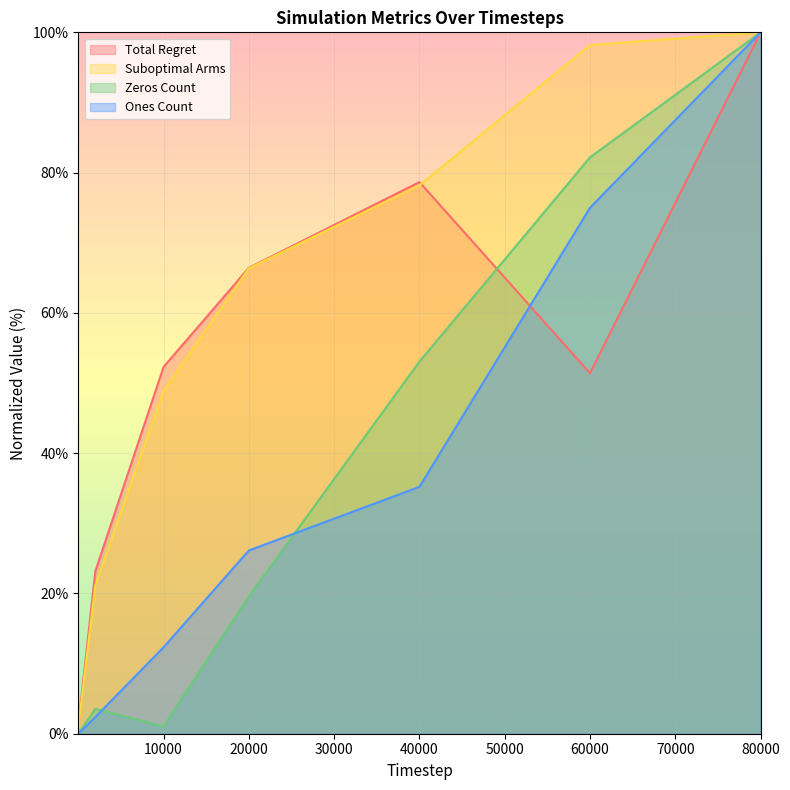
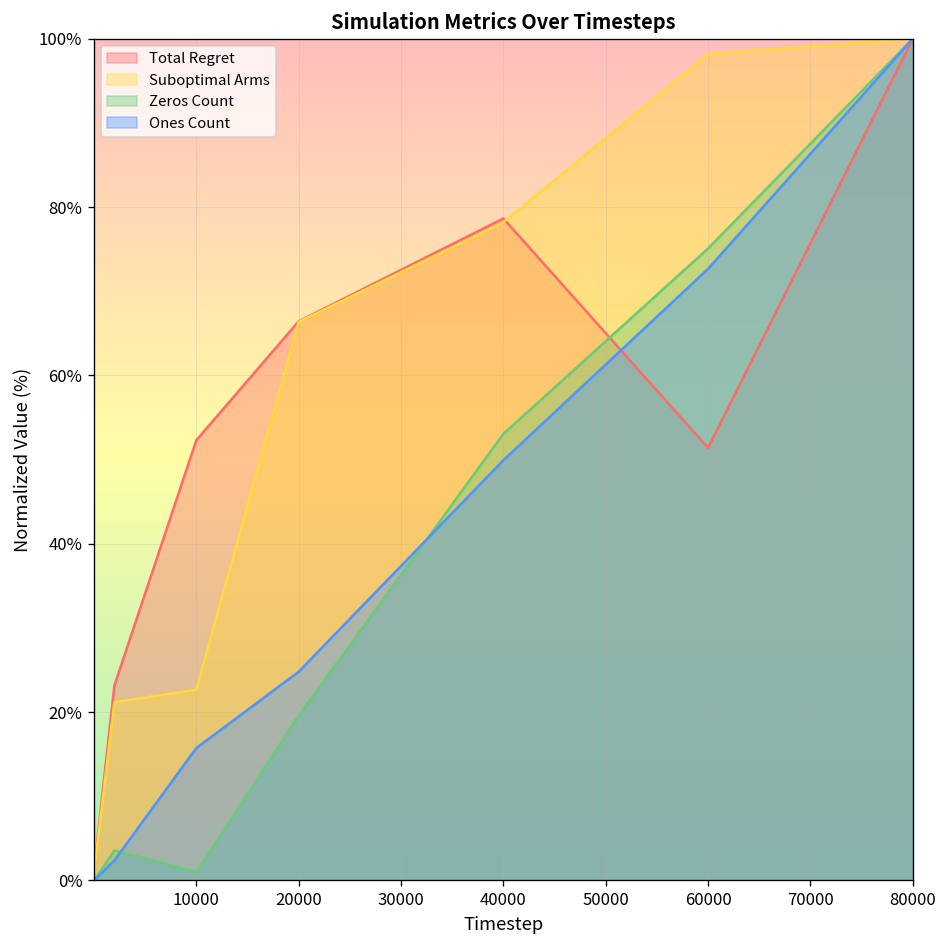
  {
    "Total Regret": {
      "10000": "52%",
      "40000": "79%",
      "60000": "51%"
    },
    "Suboptimal Arms": {
-     "10000": "49%",
+     "10000": "23%",
      "40000": "78%",
      "60000": "98%"
    },
    "Zeros Count": {
      "10000": "1%",
      "20000": "20%",
      "40000": "53%",
-     "60000": "82%"
+     "60000": "75%"
    },
    "Ones Count": {
-     "10000": "12%",
-     "20000": "26%",
-     "40000": "35%",
-     "60000": "75%"
+     "10000": "16%",
+     "20000": "25%",
+     "40000": "50%",
+     "60000": "73%"
    }
  }
